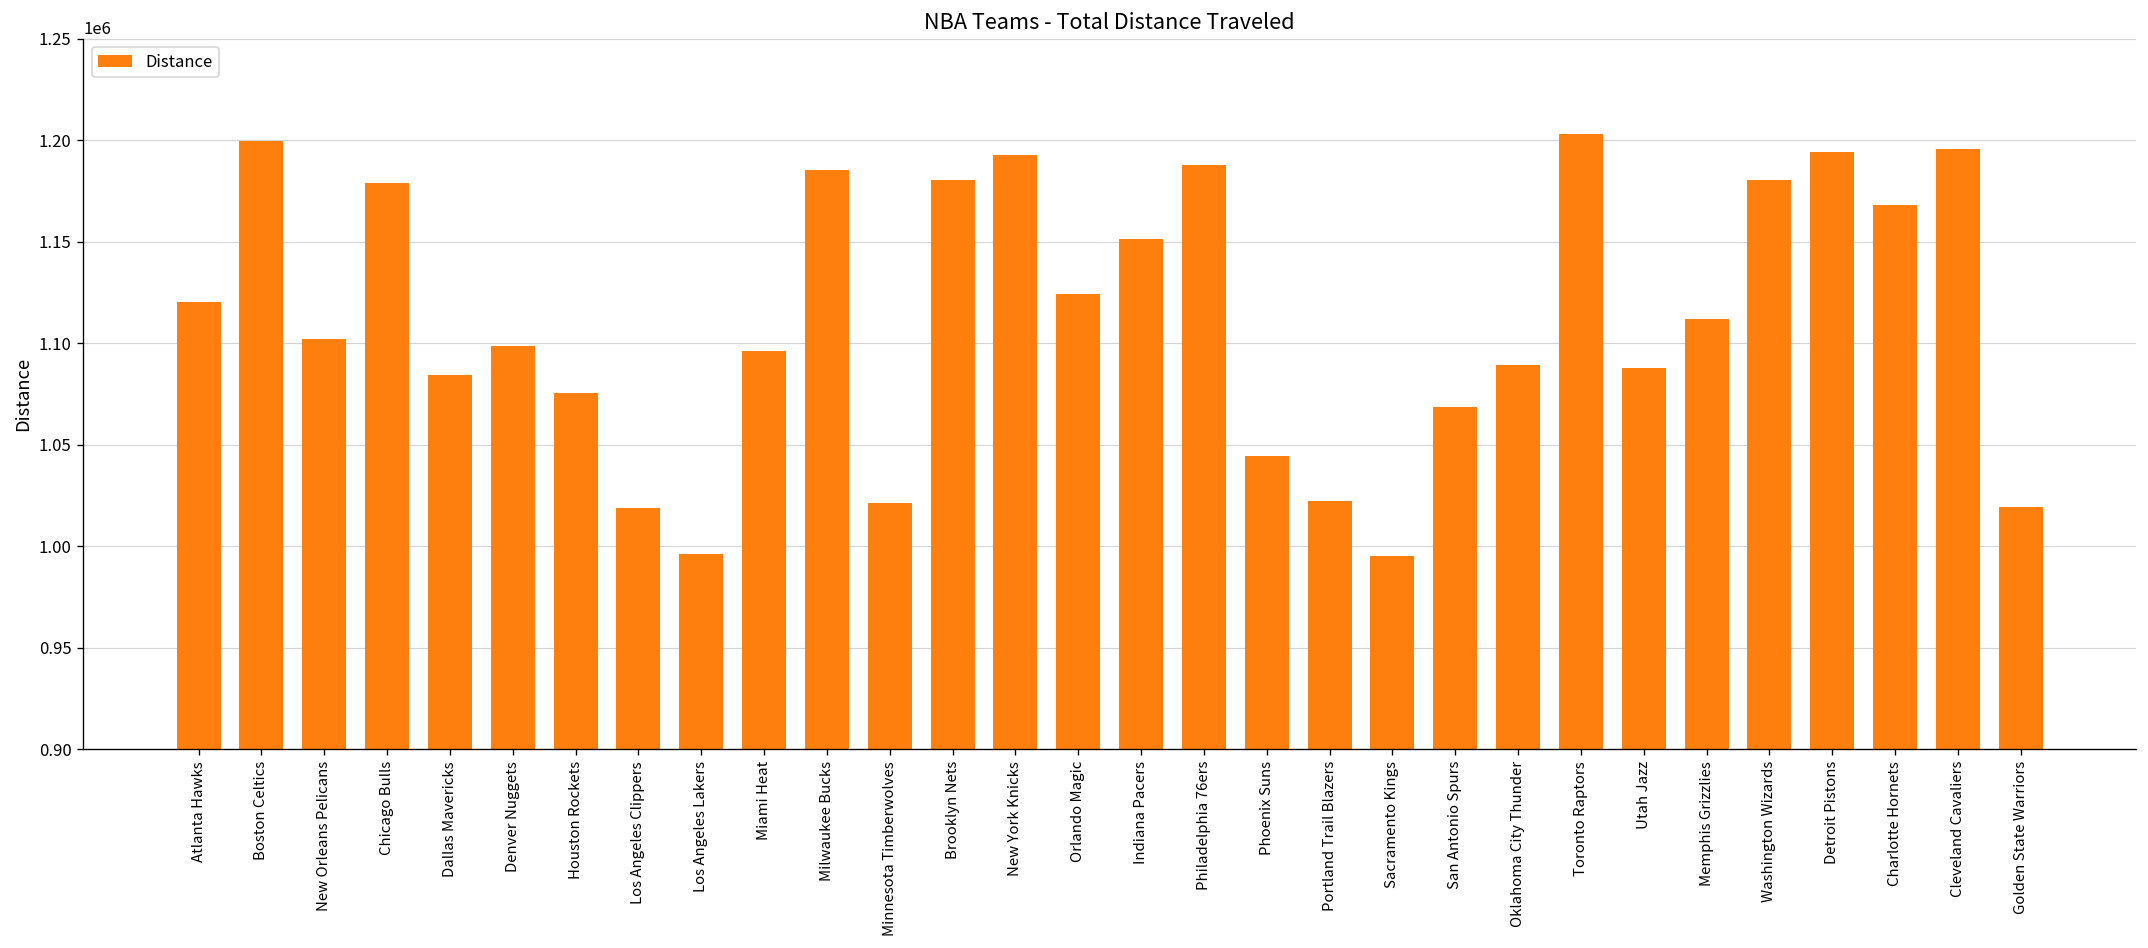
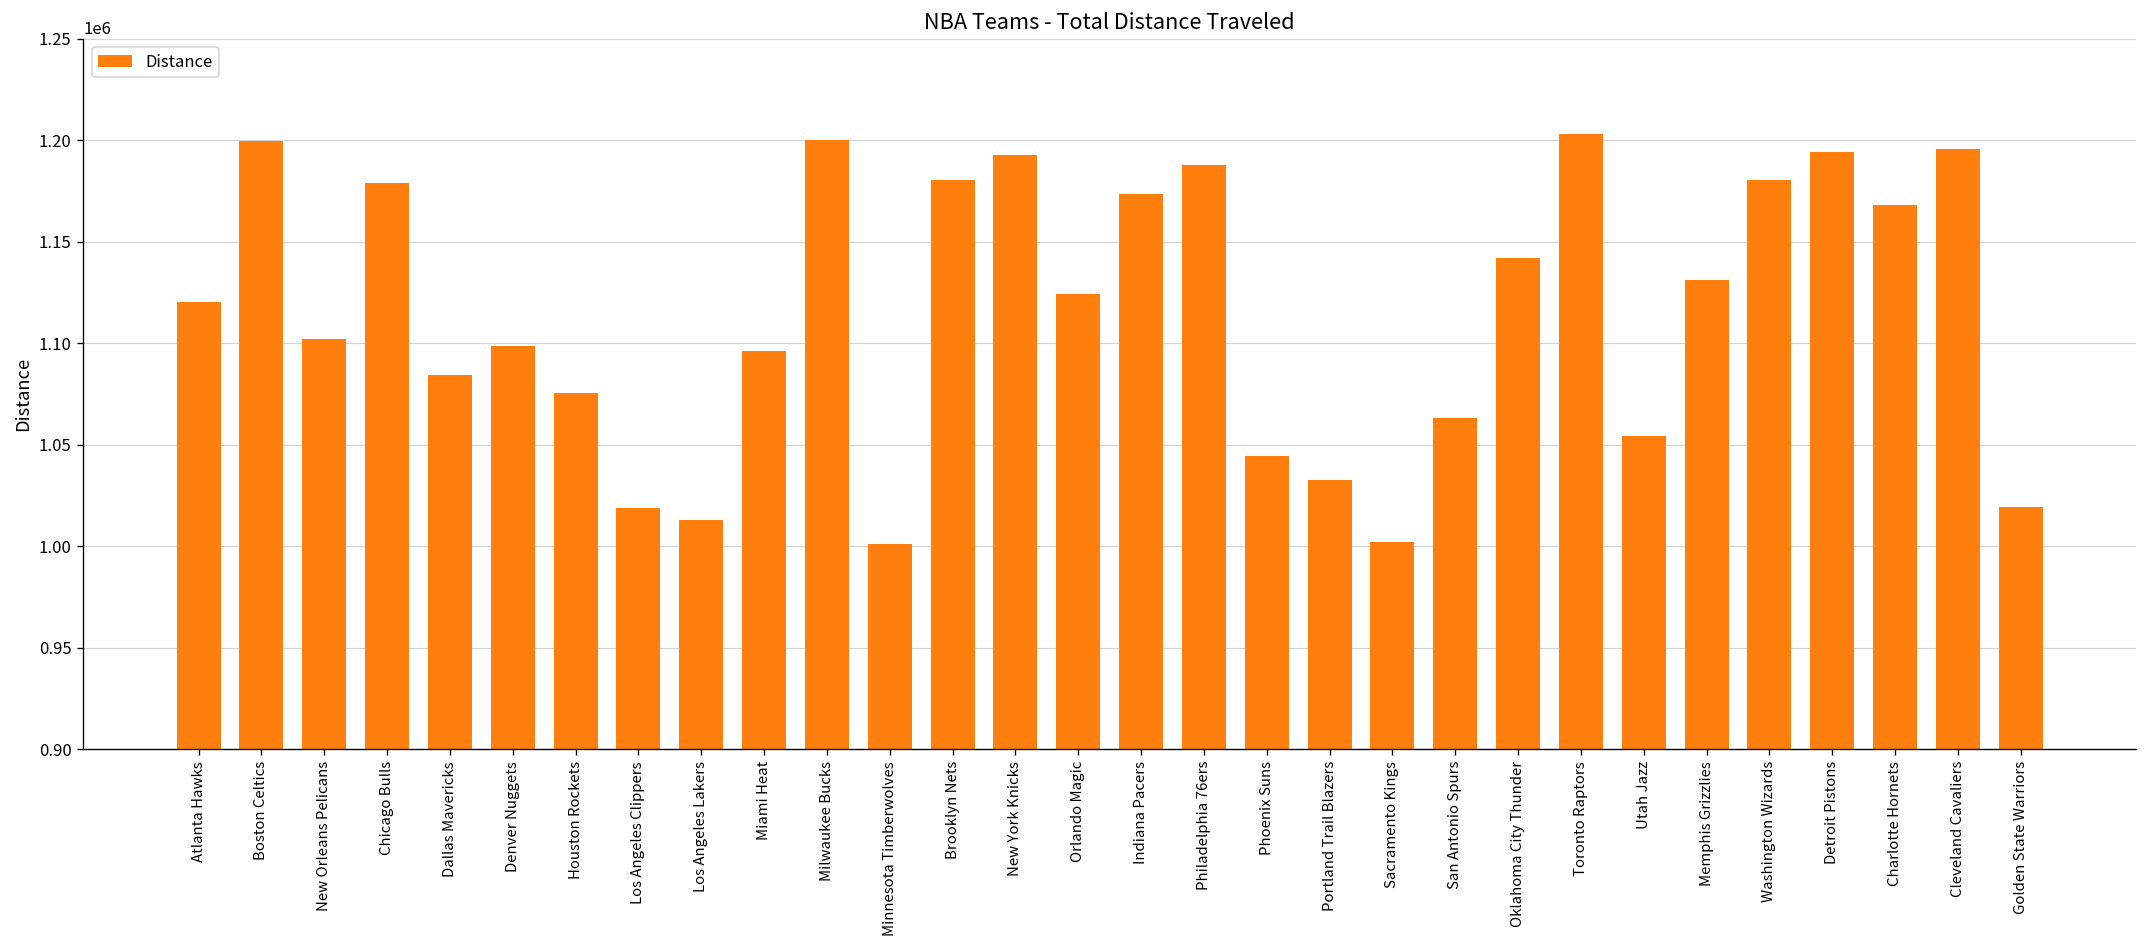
  {
    "Atlanta Hawks": 1120000,
    "Boston Celtics": 1200000,
    "New Orleans Pelicans": 1102000,
    "Chicago Bulls": 1179000,
    "Dallas Mavericks": 1084000,
    "Denver Nuggets": 1099000,
    "Houston Rockets": 1075000,
    "Los Angeles Clippers": 1019000,
-   "Los Angeles Lakers": 996000,
+   "Los Angeles Lakers": 1013000,
    "Miami Heat": 1096000,
-   "Milwaukee Bucks": 1185000,
-   "Minnesota Timberwolves": 1021000,
+   "Milwaukee Bucks": 1200000,
+   "Minnesota Timberwolves": 1001000,
    "Brooklyn Nets": 1181000,
    "New York Knicks": 1193000,
    "Orlando Magic": 1124000,
-   "Indiana Pacers": 1152000,
+   "Indiana Pacers": 1174000,
    "Philadelphia 76ers": 1188000,
    "Phoenix Suns": 1045000,
-   "Portland Trail Blazers": 1022000,
-   "Sacramento Kings": 995000,
-   "San Antonio Spurs": 1069000,
-   "Oklahoma City Thunder": 1089000,
+   "Portland Trail Blazers": 1032000,
+   "Sacramento Kings": 1002000,
+   "San Antonio Spurs": 1063000,
+   "Oklahoma City Thunder": 1142000,
    "Toronto Raptors": 1203000,
-   "Utah Jazz": 1088000,
-   "Memphis Grizzlies": 1112000,
+   "Utah Jazz": 1055000,
+   "Memphis Grizzlies": 1131000,
    "Washington Wizards": 1180000,
    "Detroit Pistons": 1194000,
    "Charlotte Hornets": 1168000,
    "Cleveland Cavaliers": 1196000,
    "Golden State Warriors": 1019000
  }
